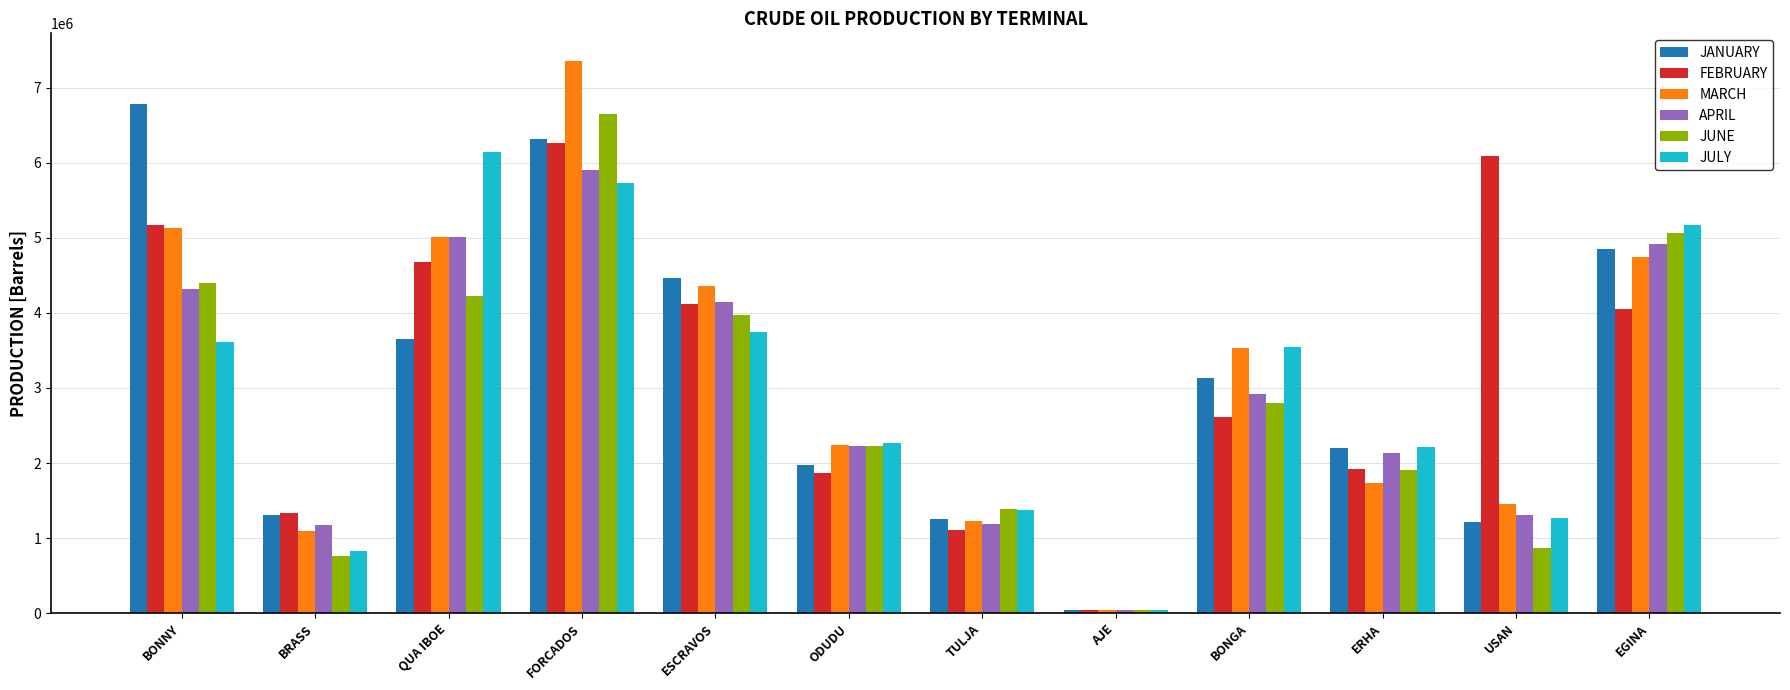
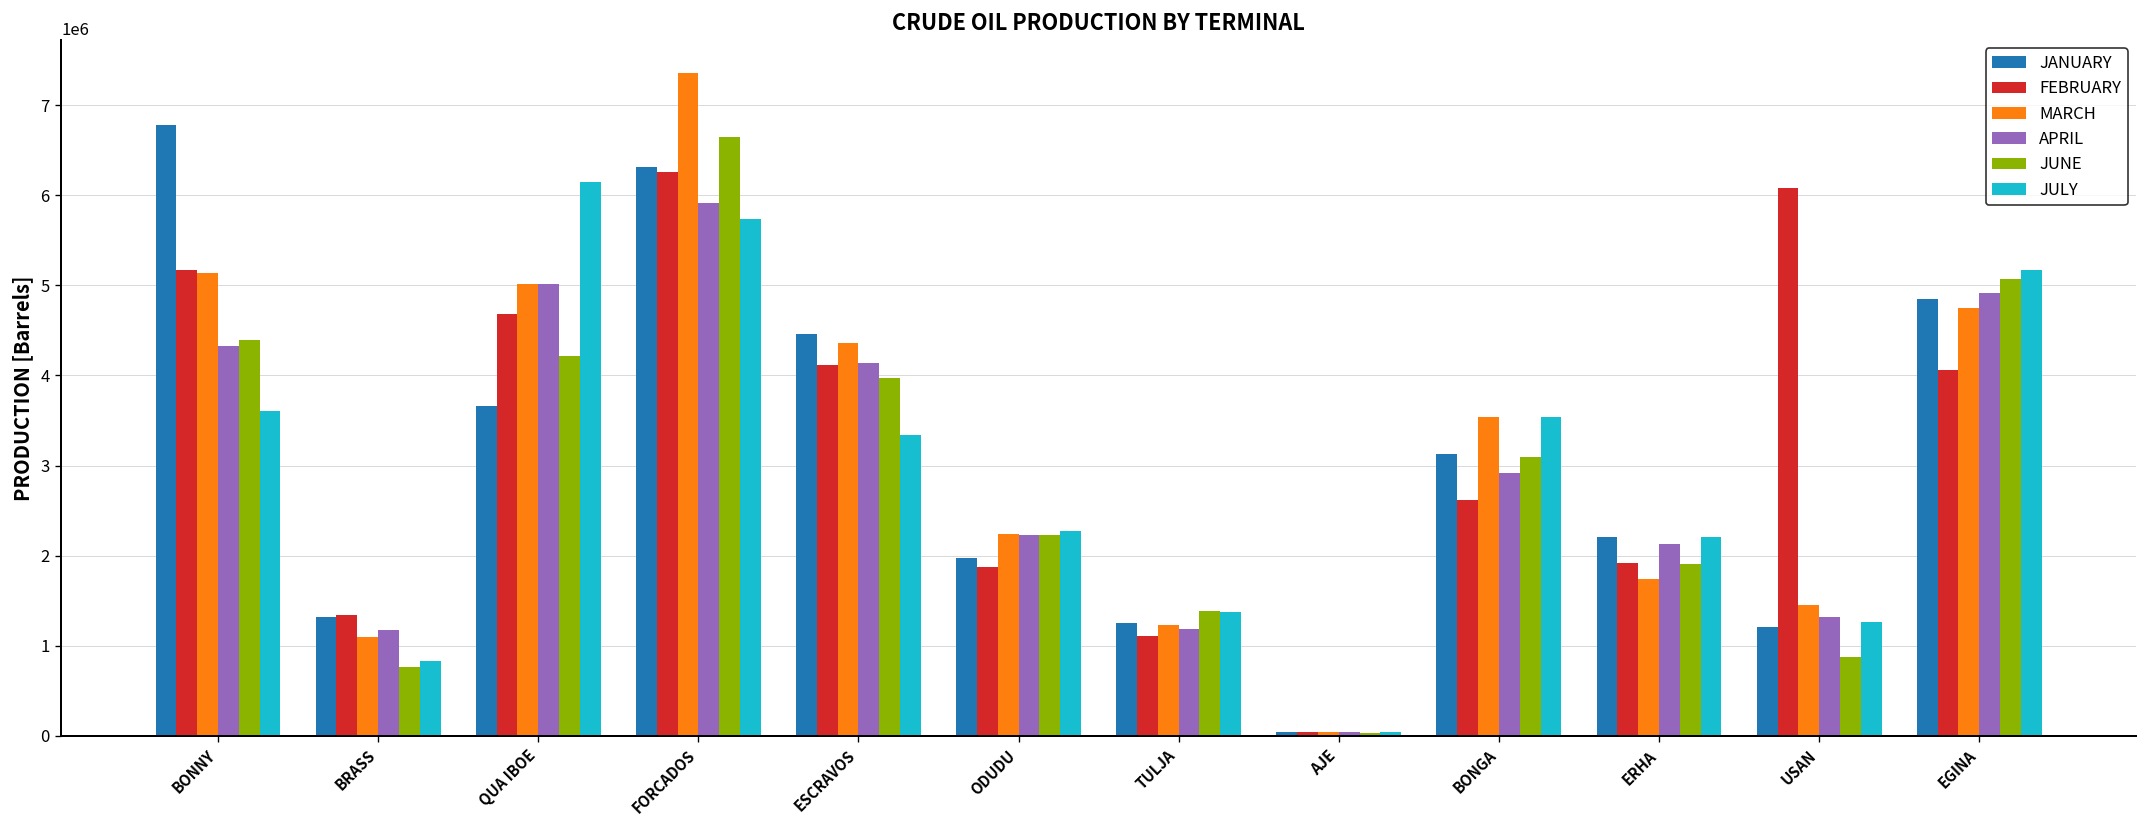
  {
    "JANUARY": {
      "BONNY": 6800000,
      "BRASS": 1300000,
      "QUA IBOE": 3700000,
      "FORCADOS": 6300000,
      "ESCRAVOS": 4500000,
      "ODUDU": 2000000,
      "TULJA": 1200000,
      "AJE": 0,
      "BONGA": 3100000,
      "ERHA": 2200000,
      "USAN": 1200000,
      "EGINA": 4900000
    },
    "FEBRUARY": {
      "BONNY": 5200000,
      "BRASS": 1300000,
      "QUA IBOE": 4700000,
      "FORCADOS": 6300000,
      "ESCRAVOS": 4100000,
      "ODUDU": 1900000,
      "TULJA": 1100000,
      "AJE": 0,
      "BONGA": 2600000,
      "ERHA": 1900000,
      "USAN": 6100000,
      "EGINA": 4100000
    },
    "MARCH": {
      "BONNY": 5100000,
      "BRASS": 1100000,
      "QUA IBOE": 5000000,
      "FORCADOS": 7400000,
      "ESCRAVOS": 4400000,
      "ODUDU": 2200000,
      "TULJA": 1200000,
      "AJE": 0,
      "BONGA": 3500000,
      "ERHA": 1700000,
      "USAN": 1500000,
      "EGINA": 4800000
    },
    "APRIL": {
      "BONNY": 4300000,
      "BRASS": 1200000,
      "QUA IBOE": 5000000,
      "FORCADOS": 5900000,
      "ESCRAVOS": 4100000,
      "ODUDU": 2200000,
      "TULJA": 1200000,
      "AJE": 0,
      "BONGA": 2900000,
      "ERHA": 2100000,
      "USAN": 1300000,
      "EGINA": 4900000
    },
    "JUNE": {
      "BONNY": 4400000,
      "BRASS": 800000,
      "QUA IBOE": 4200000,
      "FORCADOS": 6600000,
      "ESCRAVOS": 4000000,
      "ODUDU": 2200000,
      "TULJA": 1400000,
      "AJE": 0,
-     "BONGA": 2800000,
+     "BONGA": 3100000,
      "ERHA": 1900000,
      "USAN": 900000,
      "EGINA": 5100000
    },
    "JULY": {
      "BONNY": 3600000,
      "BRASS": 800000,
      "QUA IBOE": 6100000,
      "FORCADOS": 5700000,
-     "ESCRAVOS": 3700000,
+     "ESCRAVOS": 3300000,
      "ODUDU": 2300000,
      "TULJA": 1400000,
      "AJE": 0,
      "BONGA": 3500000,
      "ERHA": 2200000,
      "USAN": 1300000,
      "EGINA": 5200000
    }
  }
